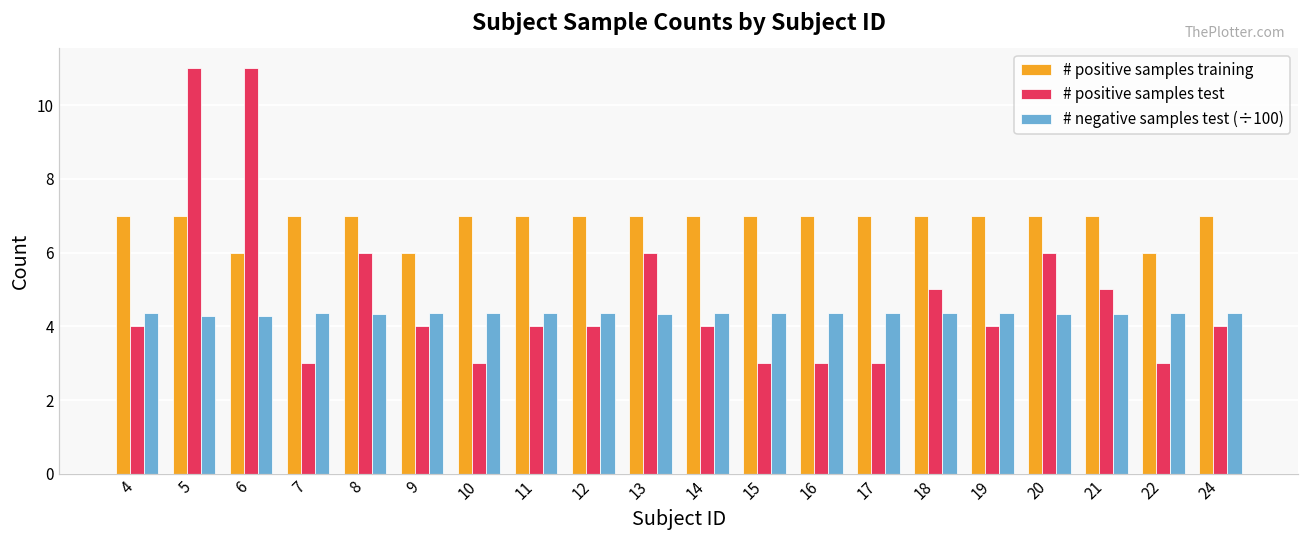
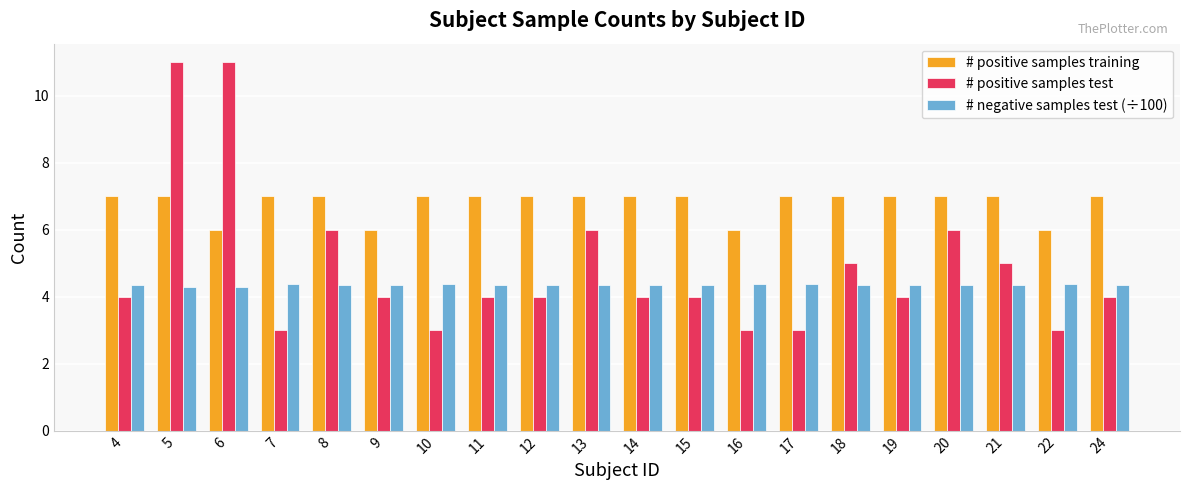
  {
    "# positive samples training": {
      "4": 7,
      "5": 7,
      "6": 6,
      "7": 7,
      "8": 7,
      "9": 6,
      "10": 7,
      "11": 7,
      "12": 7,
      "13": 7,
      "14": 7,
      "15": 7,
-     "16": 7,
+     "16": 6,
      "17": 7,
      "18": 7,
      "19": 7,
      "20": 7,
      "21": 7,
      "22": 6,
      "24": 7
    },
    "# positive samples test": {
      "4": 4,
      "5": 11,
      "6": 11,
      "7": 3,
      "8": 6,
      "9": 4,
      "10": 3,
      "11": 4,
      "12": 4,
      "13": 6,
      "14": 4,
-     "15": 3,
+     "15": 4,
      "16": 3,
      "17": 3,
      "18": 5,
      "19": 4,
      "20": 6,
      "21": 5,
      "22": 3,
      "24": 4
    },
    "# negative samples test (÷100)": {
      "4": 4.4,
      "5": 4.3,
      "6": 4.3,
      "7": 4.4,
      "8": 4.3,
      "9": 4.4,
      "10": 4.4,
      "11": 4.4,
      "12": 4.4,
      "13": 4.3,
      "14": 4.4,
      "15": 4.4,
      "16": 4.4,
      "17": 4.4,
      "18": 4.4,
      "19": 4.4,
      "20": 4.3,
      "21": 4.3,
      "22": 4.4,
      "24": 4.4
    }
  }
